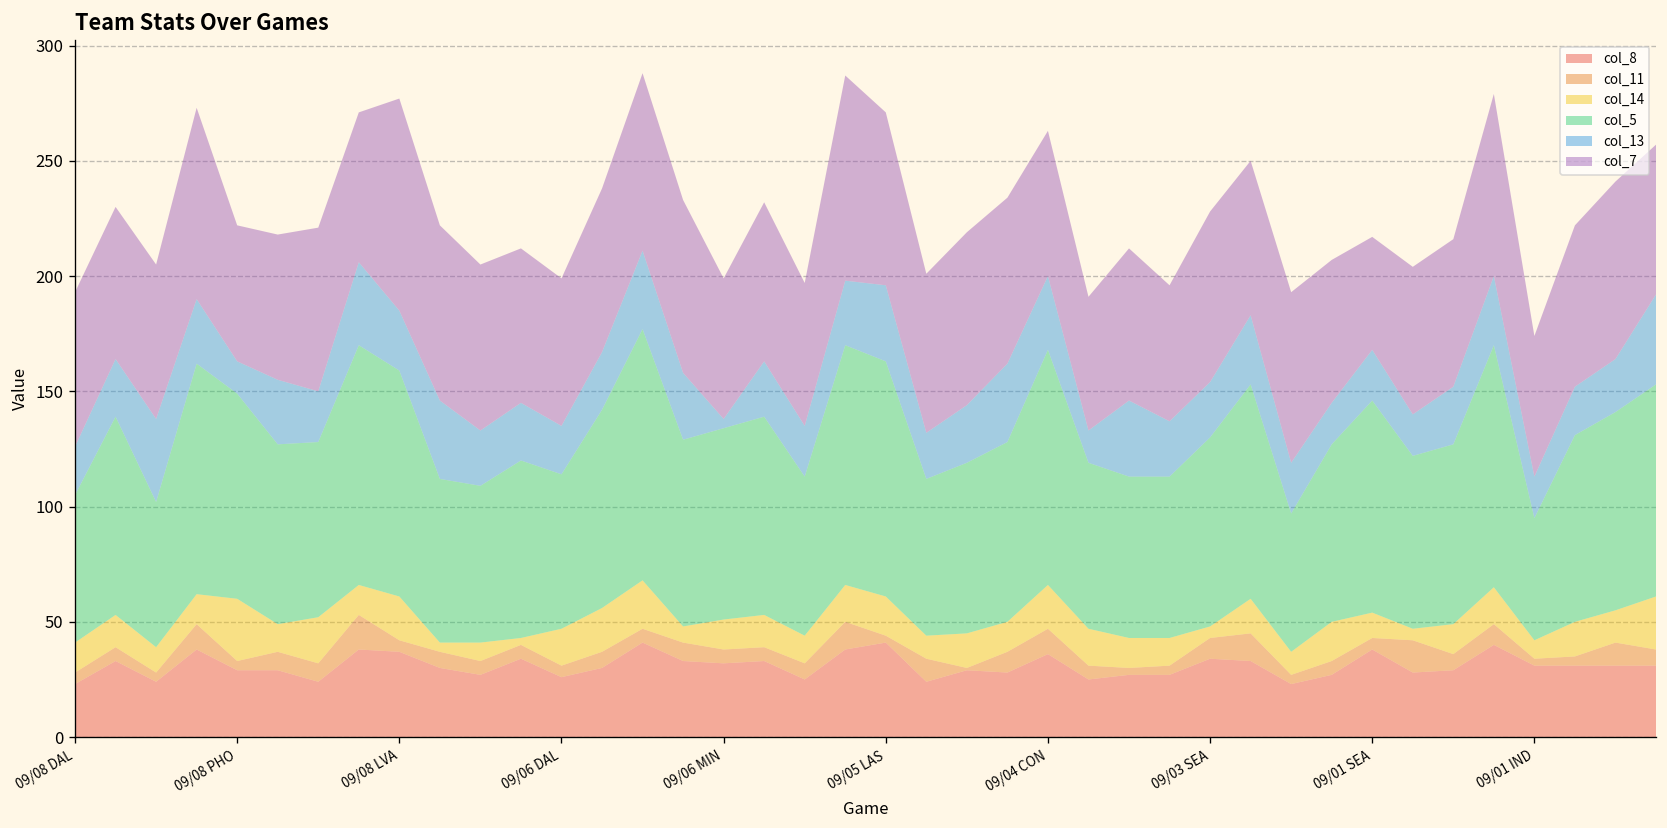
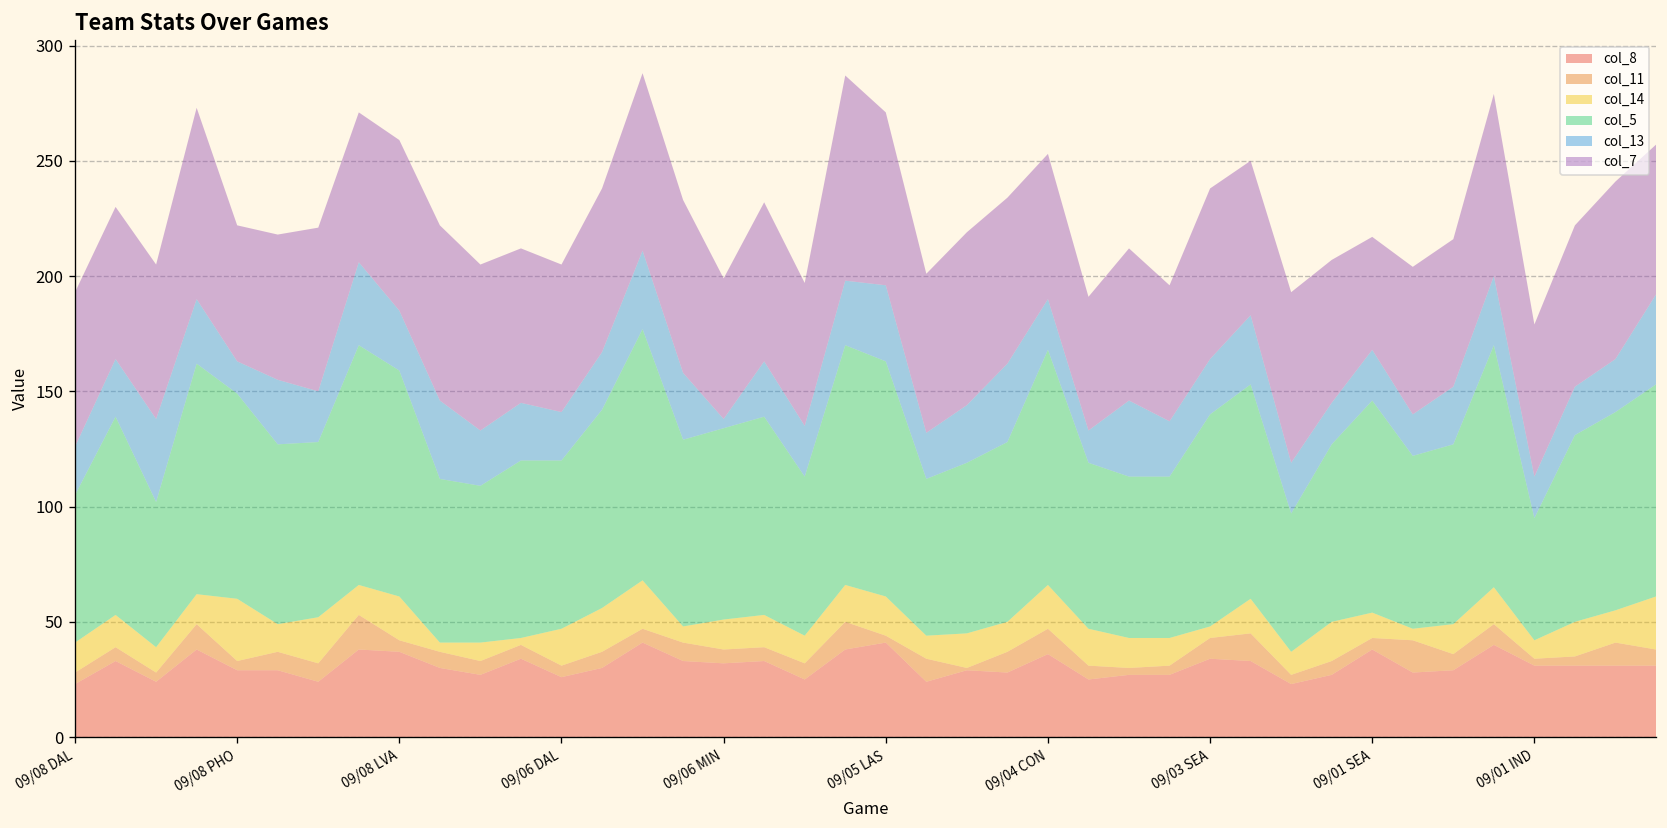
  {
    "col_5": {
      "09/08 DAL": 64,
      "09/08 PHO": 89,
      "09/08 LVA": 98,
-     "09/06 DAL": 67,
+     "09/06 DAL": 73,
      "09/06 MIN": 83,
      "09/05 LAS": 102,
      "09/04 CON": 102,
-     "09/03 SEA": 82,
+     "09/03 SEA": 92,
      "09/01 SEA": 92,
      "09/01 IND": 53
    },
    "col_13": {
      "09/08 DAL": 21,
      "09/08 PHO": 14,
      "09/08 LVA": 26,
      "09/06 DAL": 21,
      "09/06 MIN": 4,
      "09/05 LAS": 33,
-     "09/04 CON": 32,
+     "09/04 CON": 22,
      "09/03 SEA": 24,
      "09/01 SEA": 22,
      "09/01 IND": 18
    },
    "col_7": {
      "09/08 DAL": 67,
      "09/08 PHO": 59,
-     "09/08 LVA": 92,
+     "09/08 LVA": 74,
      "09/06 DAL": 64,
      "09/06 MIN": 61,
      "09/05 LAS": 75,
      "09/04 CON": 63,
      "09/03 SEA": 74,
      "09/01 SEA": 49,
-     "09/01 IND": 61
+     "09/01 IND": 66
    }
  }
